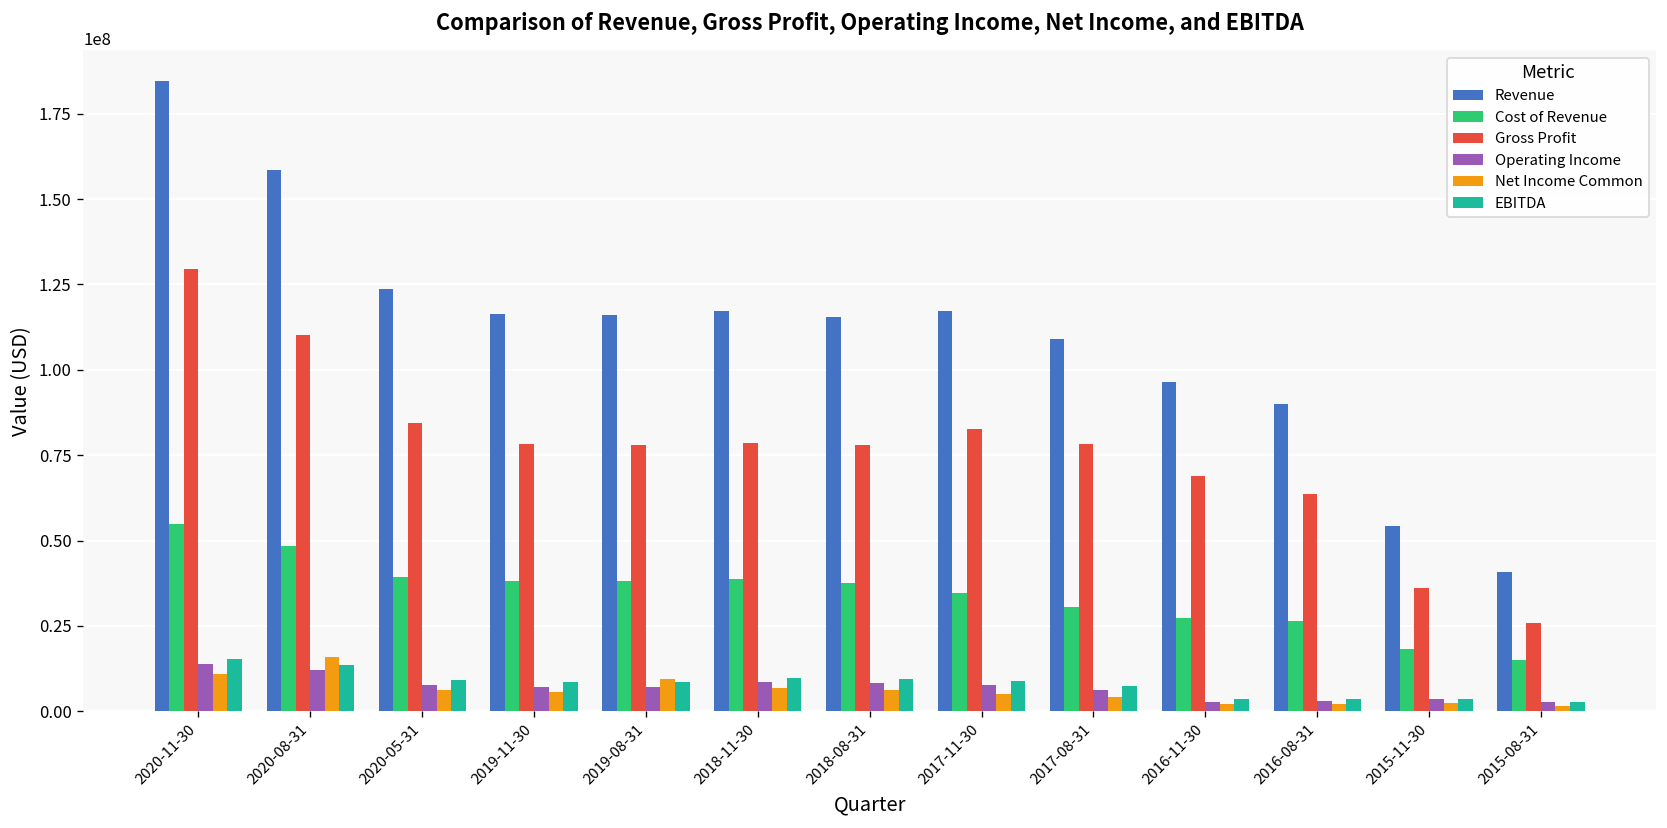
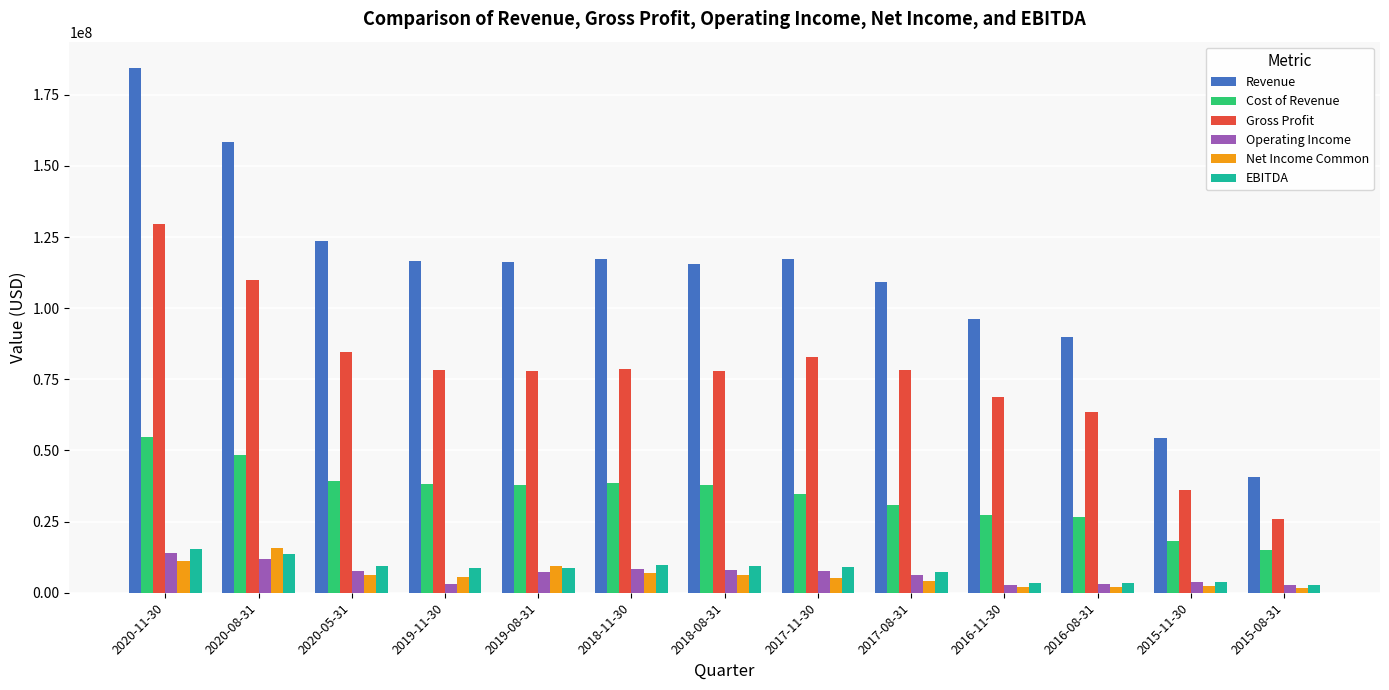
  {
    "Revenue": {
      "2020-11-30": 184000000,
      "2020-08-31": 159000000,
      "2020-05-31": 124000000,
      "2019-11-30": 116000000,
      "2019-08-31": 116000000,
      "2018-11-30": 117000000,
      "2018-08-31": 116000000,
      "2017-11-30": 117000000,
      "2017-08-31": 109000000,
      "2016-11-30": 96000000,
      "2016-08-31": 90000000,
      "2015-11-30": 54000000,
      "2015-08-31": 41000000
    },
    "Gross Profit": {
      "2020-11-30": 130000000,
      "2020-08-31": 110000000,
      "2020-05-31": 85000000,
      "2019-11-30": 78000000,
      "2019-08-31": 78000000,
      "2018-11-30": 78000000,
      "2018-08-31": 78000000,
      "2017-11-30": 83000000,
      "2017-08-31": 78000000,
      "2016-11-30": 69000000,
      "2016-08-31": 64000000,
      "2015-11-30": 36000000,
      "2015-08-31": 26000000
    },
    "Operating Income": {
      "2020-11-30": 14000000,
      "2020-08-31": 12000000,
      "2020-05-31": 8000000,
-     "2019-11-30": 7000000,
+     "2019-11-30": 3000000,
      "2019-08-31": 7000000,
      "2018-11-30": 8000000,
      "2018-08-31": 8000000,
      "2017-11-30": 8000000,
      "2017-08-31": 6000000,
      "2016-11-30": 3000000,
      "2016-08-31": 3000000,
      "2015-11-30": 4000000,
      "2015-08-31": 3000000
    },
    "Net Income Common": {
      "2020-11-30": 11000000,
      "2020-08-31": 16000000,
      "2020-05-31": 6000000,
      "2019-11-30": 6000000,
      "2019-08-31": 9000000,
      "2018-11-30": 7000000,
      "2018-08-31": 6000000,
      "2017-11-30": 5000000,
      "2017-08-31": 4000000,
      "2016-11-30": 2000000,
      "2016-08-31": 2000000,
      "2015-11-30": 2000000,
      "2015-08-31": 2000000
    }
  }
